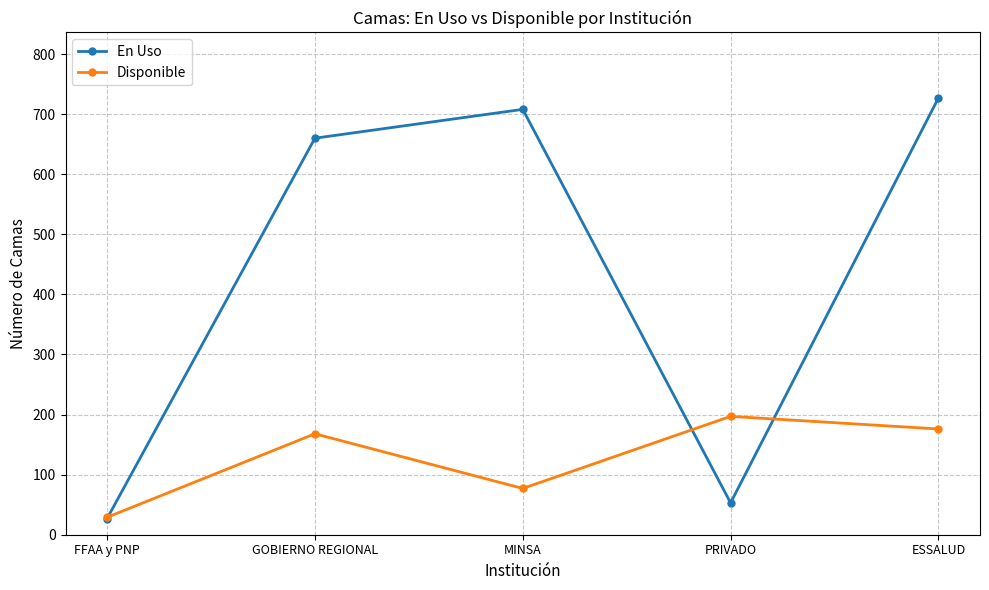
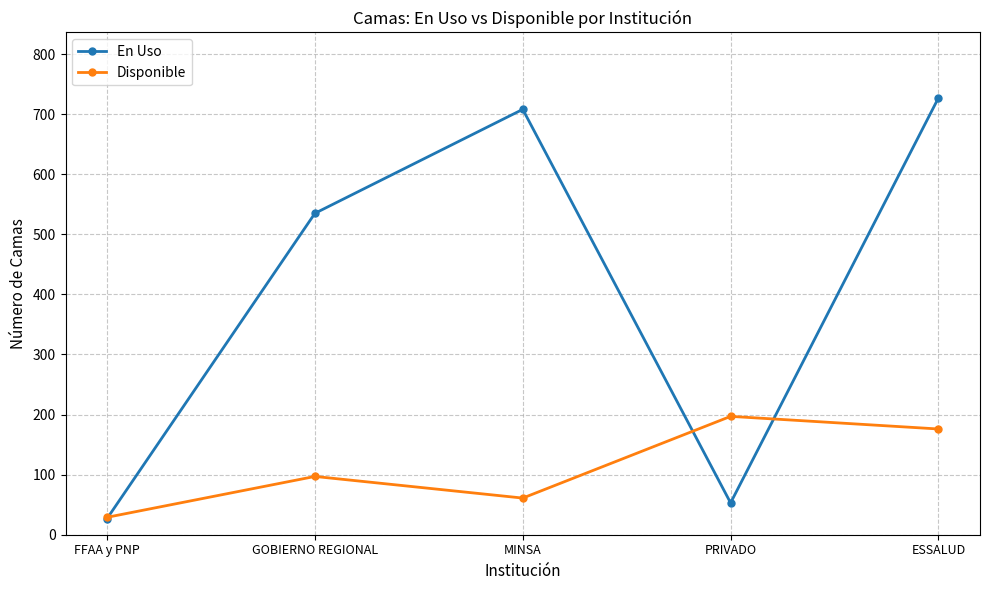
  {
    "En Uso": {
-     "GOBIERNO REGIONAL": 660,
+     "GOBIERNO REGIONAL": 540,
      "MINSA": 710,
      "PRIVADO": 50,
      "ESSALUD": 730
    },
    "Disponible": {
-     "GOBIERNO REGIONAL": 170,
-     "MINSA": 80,
+     "GOBIERNO REGIONAL": 100,
+     "MINSA": 60,
      "PRIVADO": 200,
      "ESSALUD": 180
    }
  }
